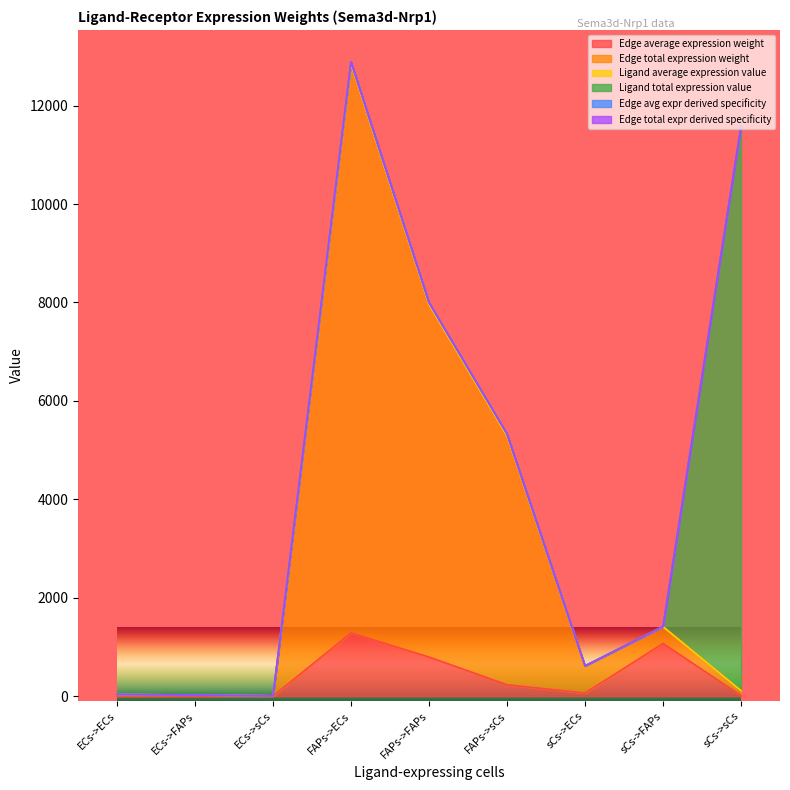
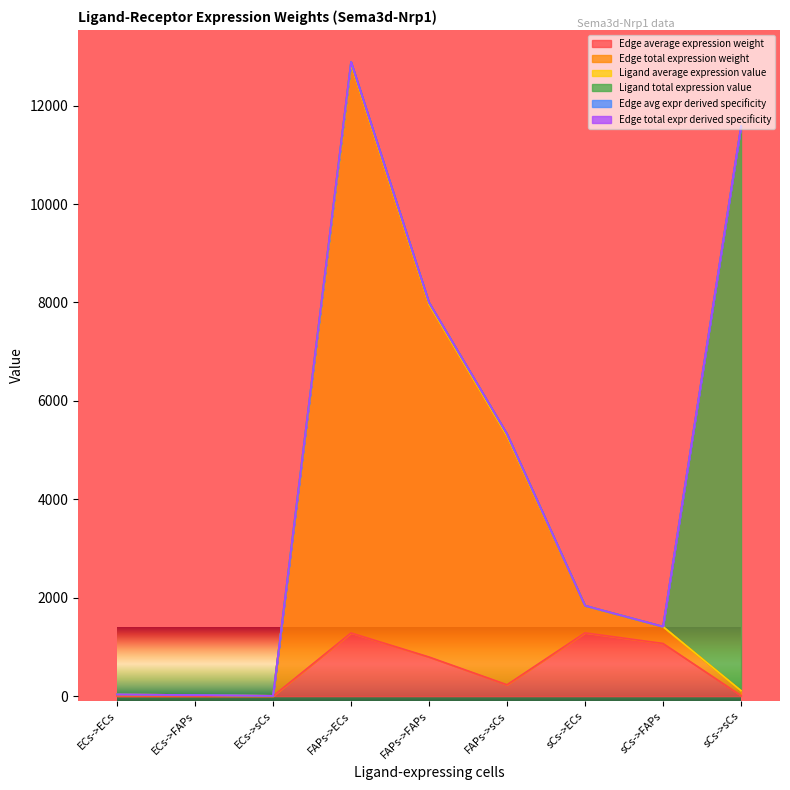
  {
    "Edge average expression weight": {
      "FAPs->ECs": 1300,
      "FAPs->FAPs": 800,
      "FAPs->sCs": 200,
-     "sCs->ECs": 100,
+     "sCs->ECs": 1300,
      "sCs->FAPs": 1100,
      "sCs->sCs": 0
    }
  }
